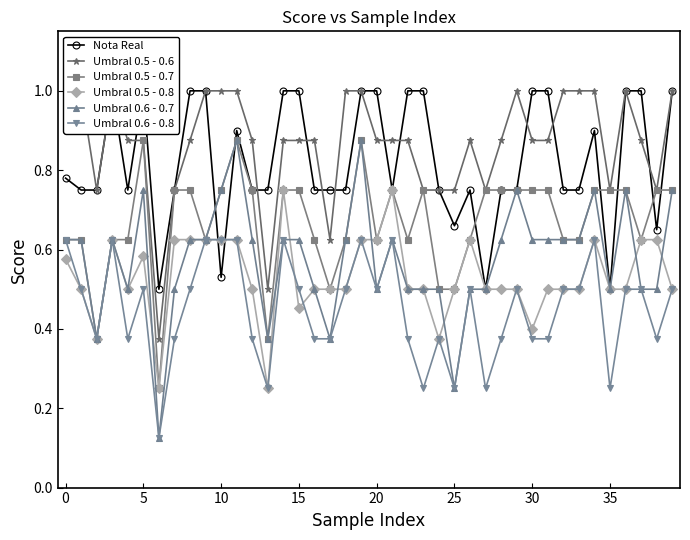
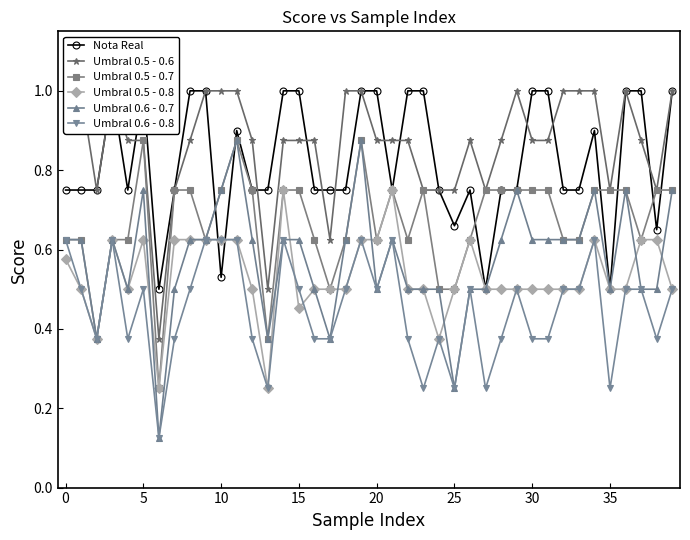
  {
    "Nota Real": {
-     "0": 0.78,
+     "0": 0.75,
      "10": 0.53,
      "15": 1.00,
      "20": 1.00,
      "25": 0.66,
      "30": 1.00
    },
    "Umbral 0.5 - 0.8": {
      "0": 0.58,
-     "5": 0.58,
+     "5": 0.63,
      "15": 0.45,
-     "30": 0.4
+     "30": 0.5
    }
  }
